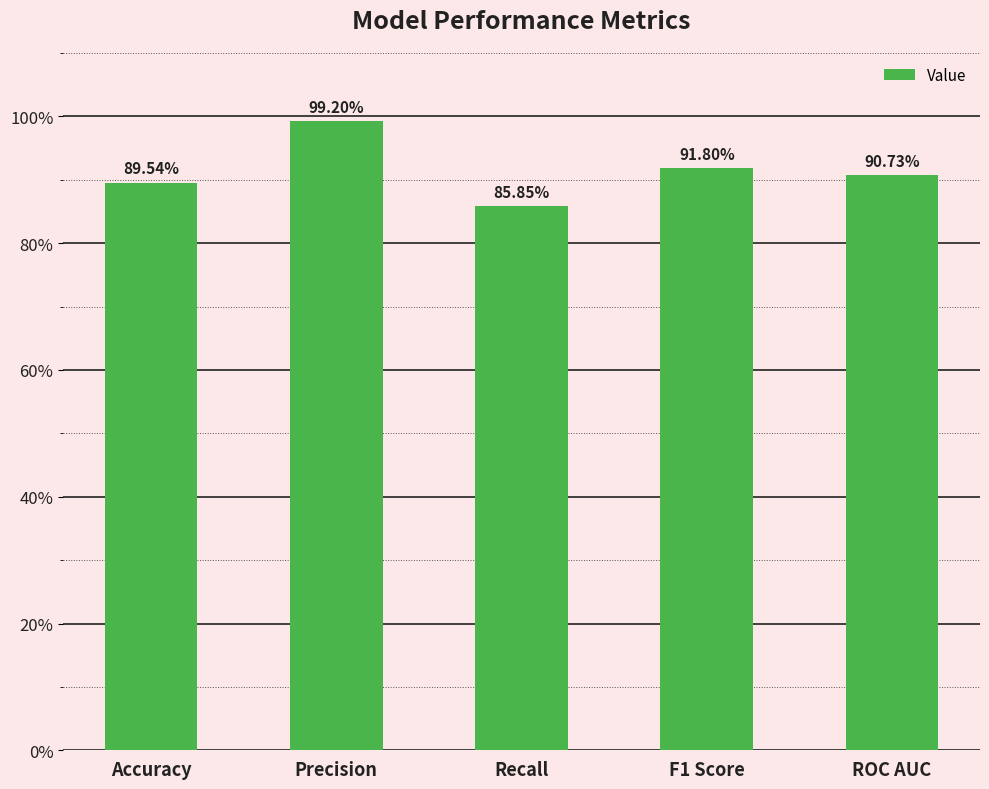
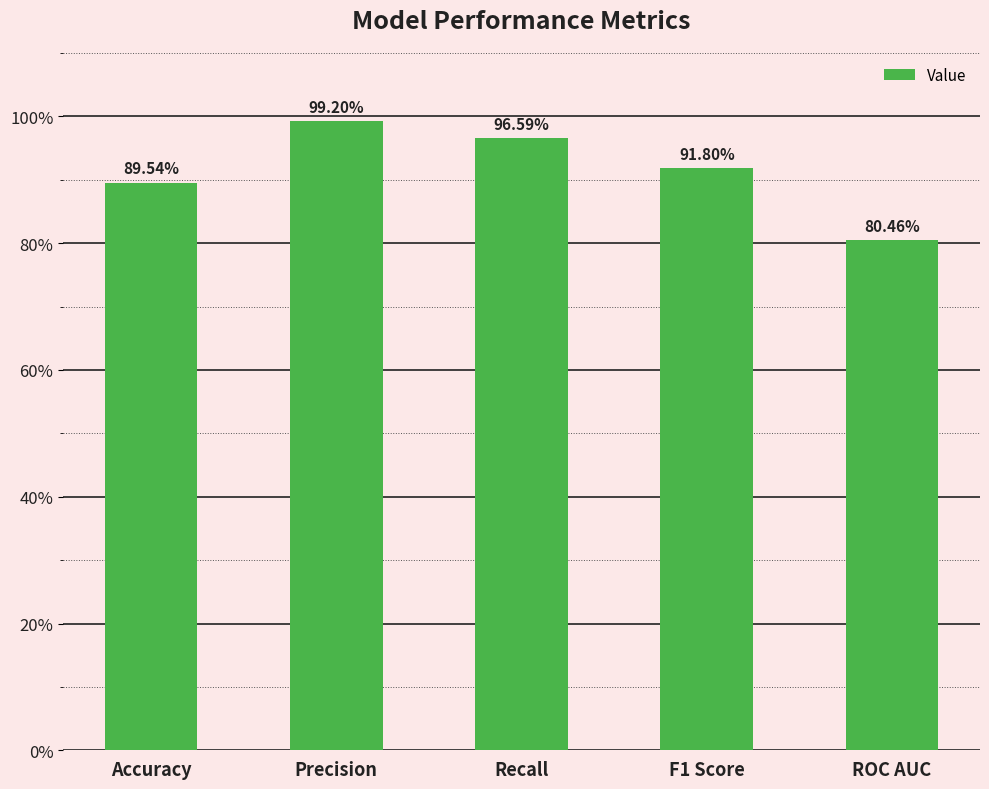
  {
    "Accuracy": "89.54%",
    "Precision": "99.20%",
-   "Recall": "85.85%",
+   "Recall": "96.59%",
    "F1 Score": "91.80%",
-   "ROC AUC": "90.73%"
+   "ROC AUC": "80.46%"
  }
